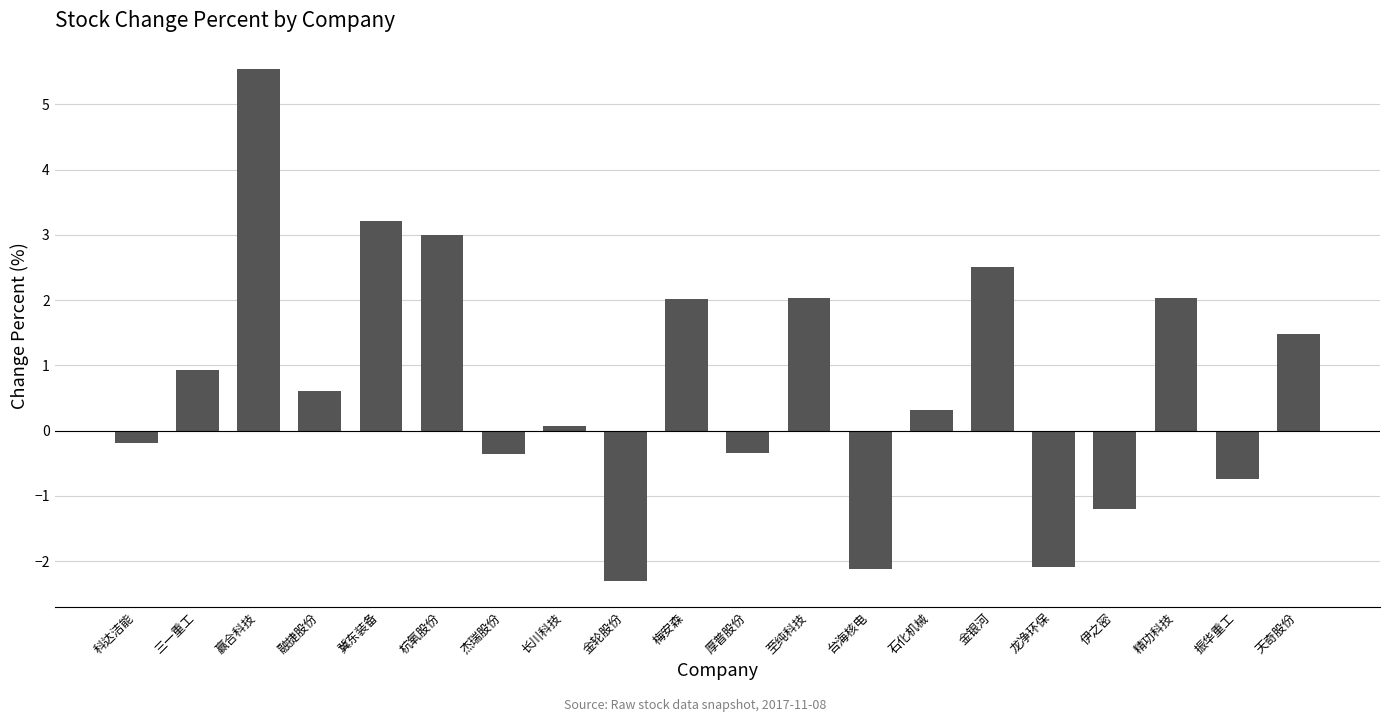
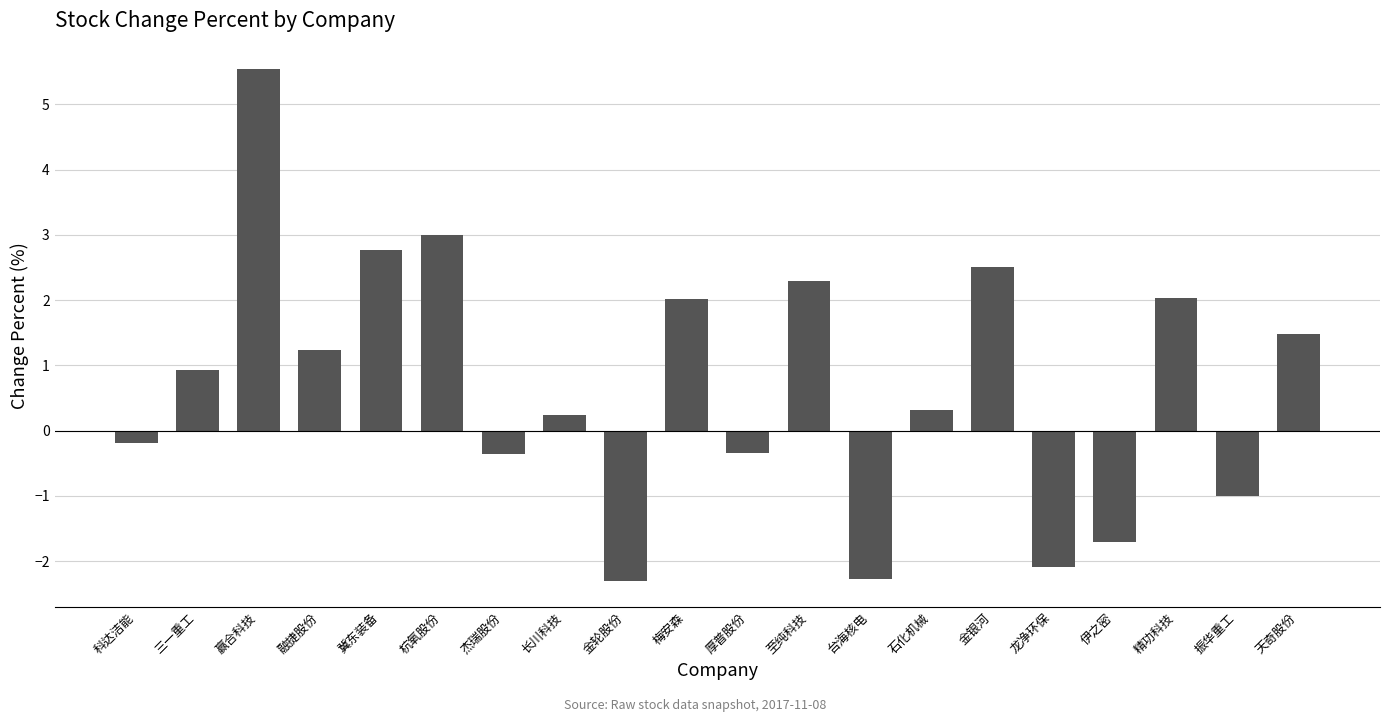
  {
    "科达洁能": -0.2,
    "三一重工": 0.9,
    "赢合科技": 5.5,
-   "融捷股份": 0.6,
-   "冀东装备": 3.2,
+   "融捷股份": 1.2,
+   "冀东装备": 2.8,
    "杭氧股份": 3.0,
    "杰瑞股份": -0.4,
-   "长川科技": 0.1,
+   "长川科技": 0.2,
    "金轮股份": -2.3,
    "梅安森": 2.0,
    "厚普股份": -0.3,
-   "至纯科技": 2.0,
-   "台海核电": -2.1,
+   "至纯科技": 2.3,
+   "台海核电": -2.3,
    "石化机械": 0.3,
    "金银河": 2.5,
    "龙净环保": -2.1,
-   "伊之密": -1.2,
+   "伊之密": -1.7,
    "精功科技": 2.0,
-   "振华重工": -0.7,
+   "振华重工": -1.0,
    "天奇股份": 1.5
  }
